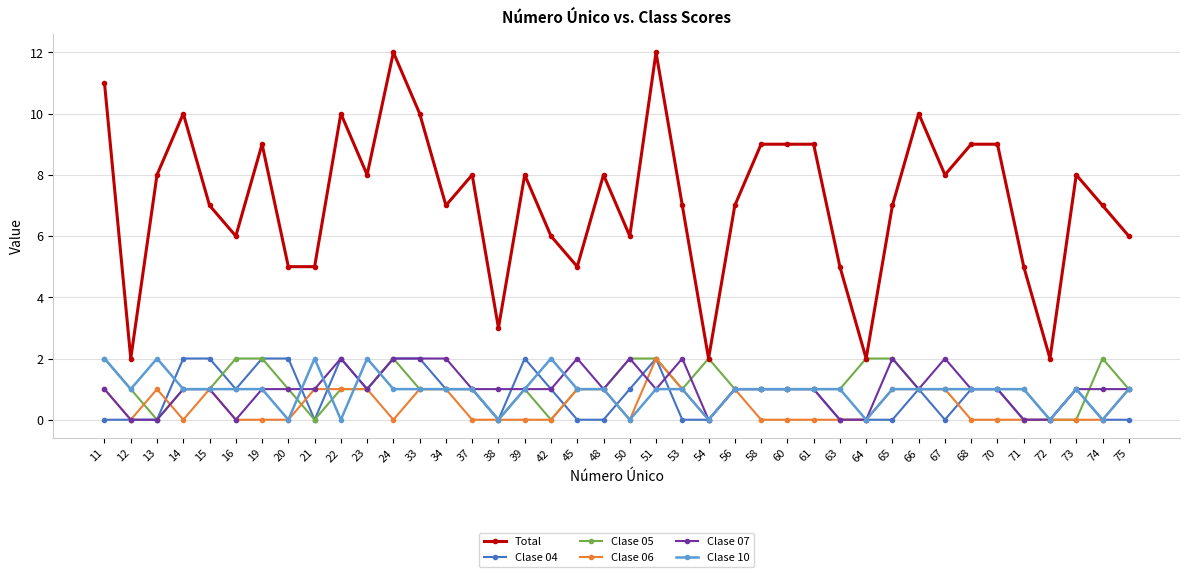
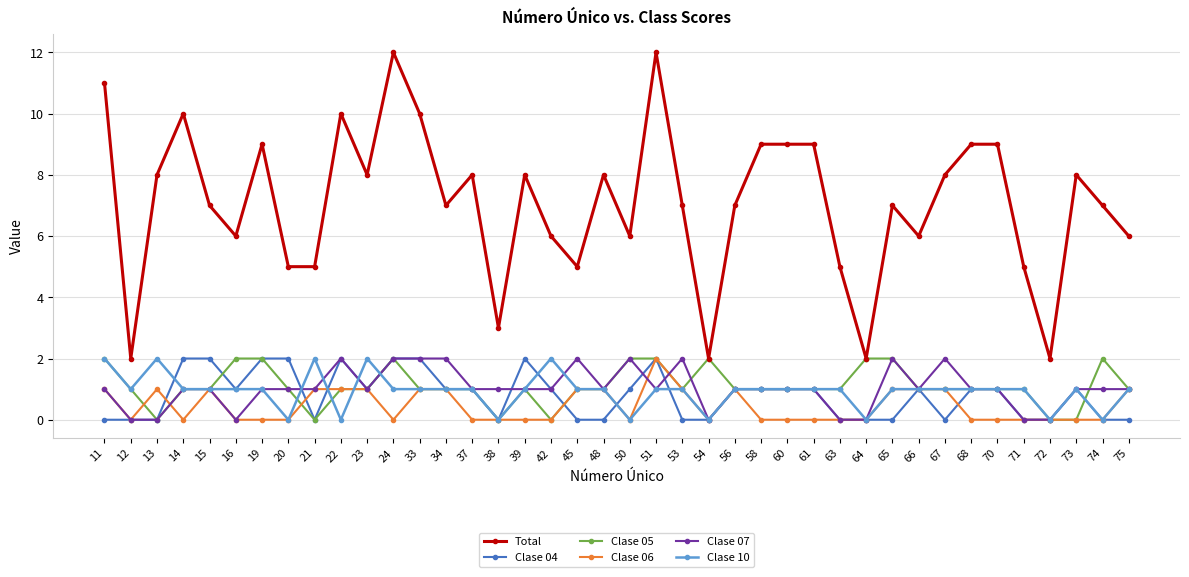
  {
    "Total": {
      "11": 11,
      "12": 2,
      "13": 8,
      "14": 10,
      "15": 7,
      "16": 6,
      "19": 9,
      "20": 5,
      "21": 5,
      "22": 10,
      "23": 8,
      "24": 12,
      "33": 10,
      "34": 7,
      "37": 8,
      "38": 3,
      "39": 8,
      "42": 6,
      "45": 5,
      "48": 8,
      "50": 6,
      "51": 12,
      "53": 7,
      "56": 7,
      "58": 9,
      "60": 9,
      "61": 9,
      "63": 5,
      "65": 7,
-     "66": 10,
+     "66": 6,
      "67": 8,
      "68": 9,
      "70": 9,
      "71": 5,
      "72": 2,
      "73": 8,
      "74": 7,
      "75": 6
    },
    "Clase 05": {
      "16": 2,
      "74": 2
    },
    "Clase 06": {
      "13": 1,
      "14": 0,
      "19": 0,
      "24": 0,
      "37": 0,
      "39": 0,
      "58": 0,
      "60": 0,
      "61": 0,
      "68": 0,
      "70": 0
    },
    "Clase 07": {
      "34": 2,
      "38": 1,
      "45": 2,
      "53": 2,
      "67": 2,
      "74": 1
    }
  }
